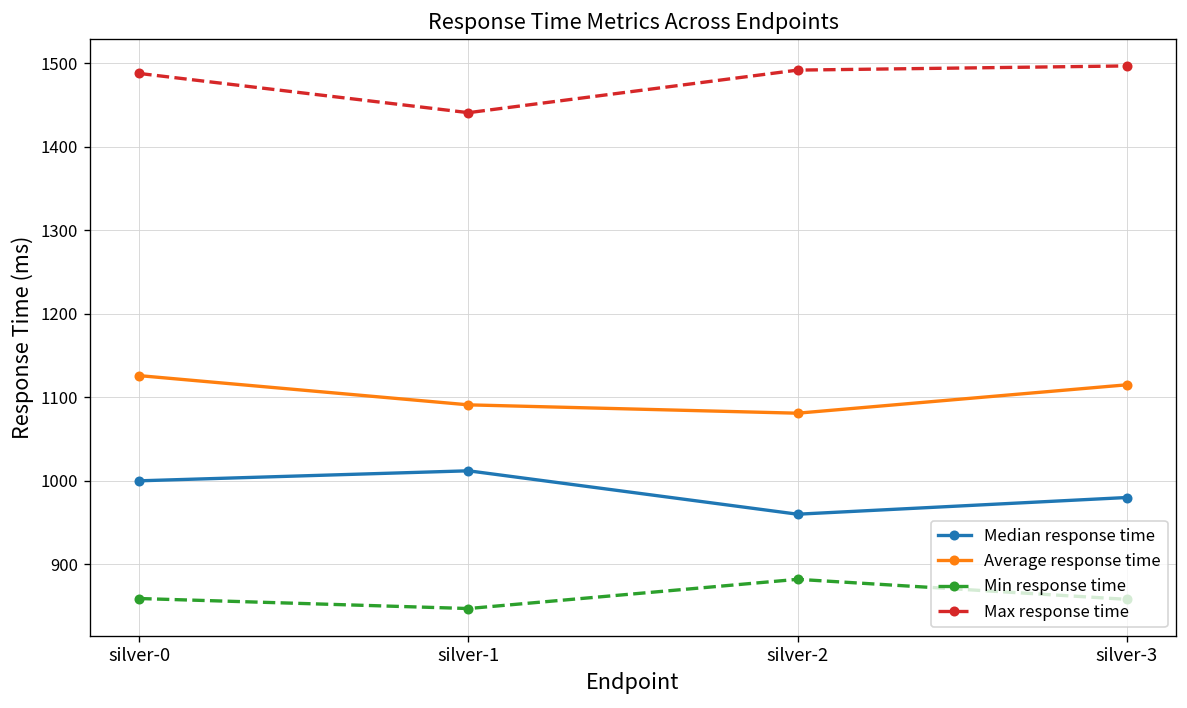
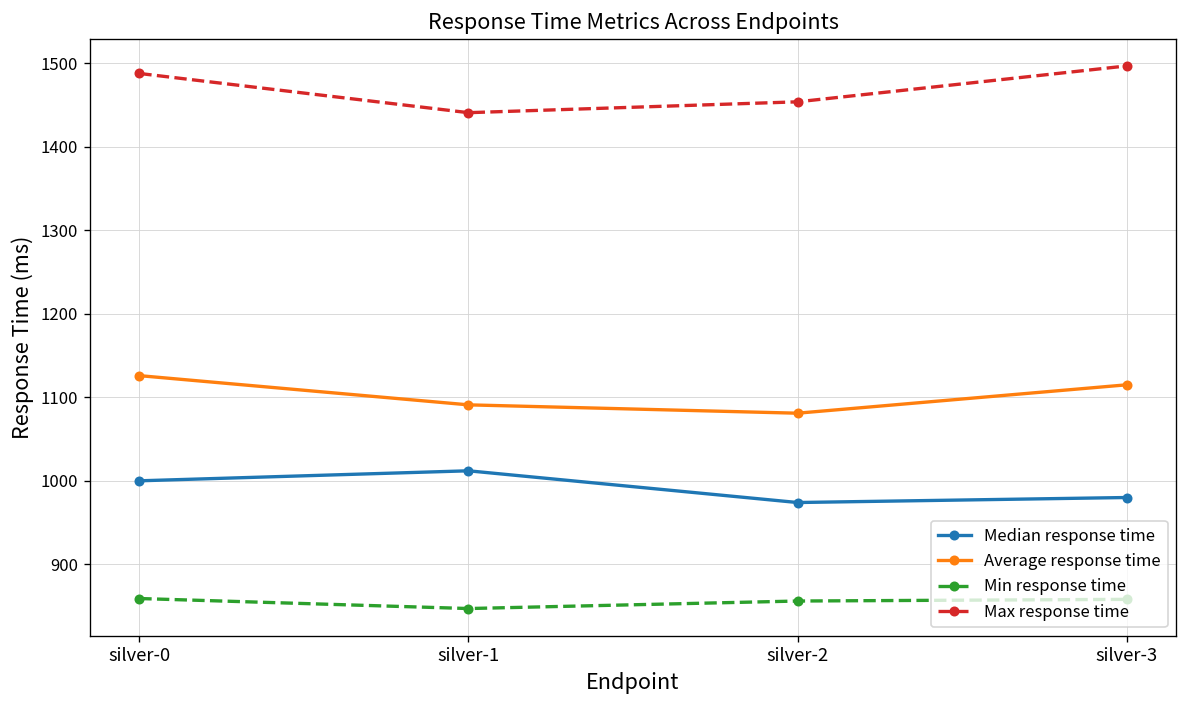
  {
    "Median response time": {
      "silver-0": 1000,
      "silver-1": 1010,
-     "silver-2": 960,
+     "silver-2": 970,
      "silver-3": 980
    },
    "Average response time": {
      "silver-0": 1130,
      "silver-1": 1090,
      "silver-2": 1080,
      "silver-3": 1120
    },
    "Min response time": {
      "silver-0": 860,
      "silver-1": 850,
-     "silver-2": 880
+     "silver-2": 860
    },
    "Max response time": {
      "silver-0": 1490,
      "silver-1": 1440,
-     "silver-2": 1490,
+     "silver-2": 1450,
      "silver-3": 1500
    }
  }
